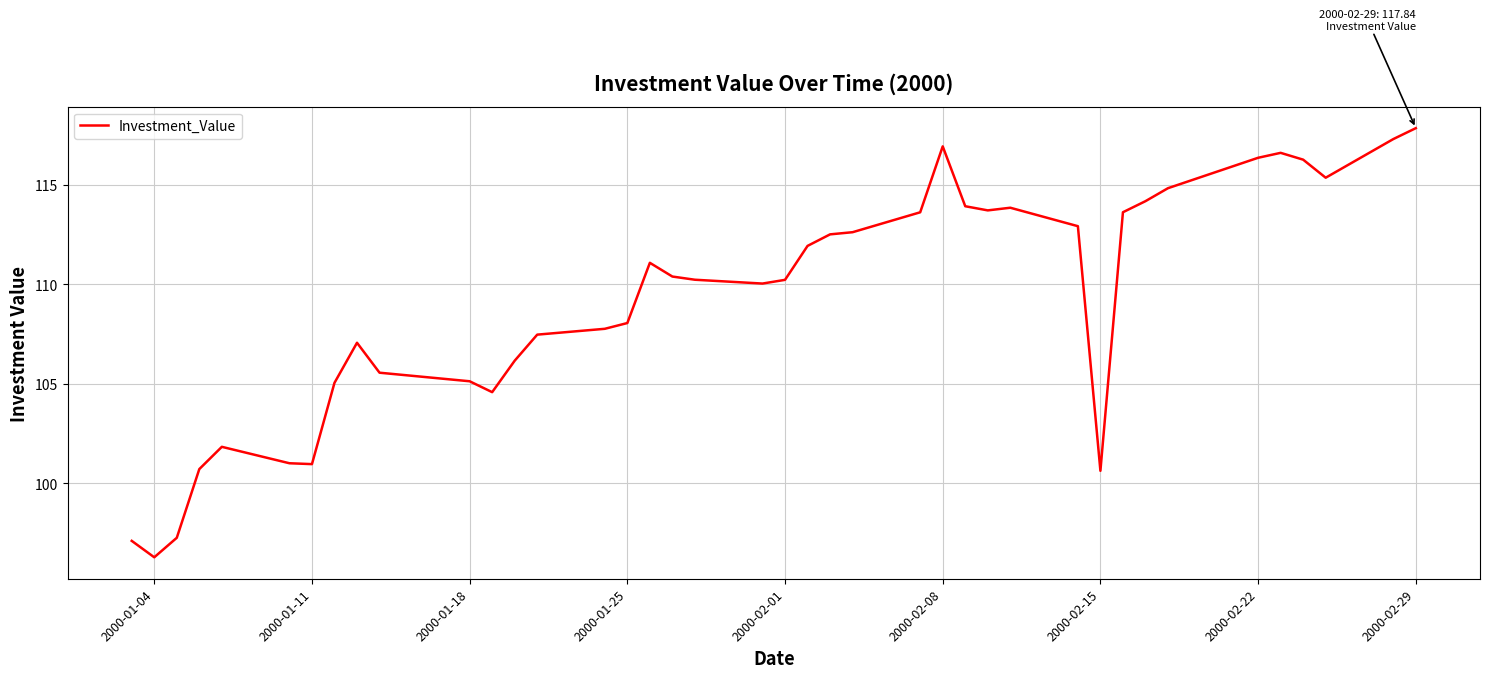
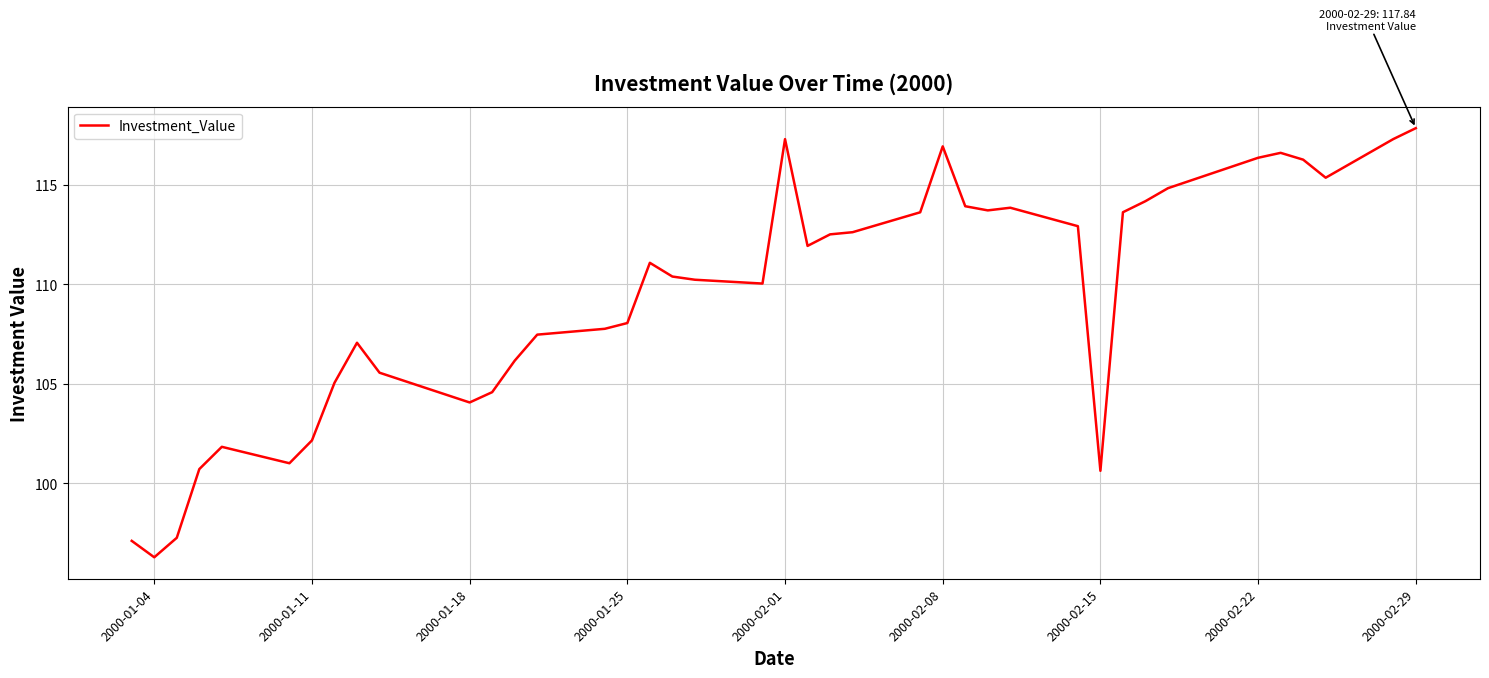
  {
    "2000-01-04": 96.3,
-   "2000-01-11": 101.0,
-   "2000-01-18": 105.1,
+   "2000-01-11": 102.1,
+   "2000-01-18": 104.1,
    "2000-01-25": 108.0,
-   "2000-02-01": 110.2,
+   "2000-02-01": 117.3,
    "2000-02-08": 116.9,
    "2000-02-15": 100.6,
    "2000-02-22": 116.3
  }
